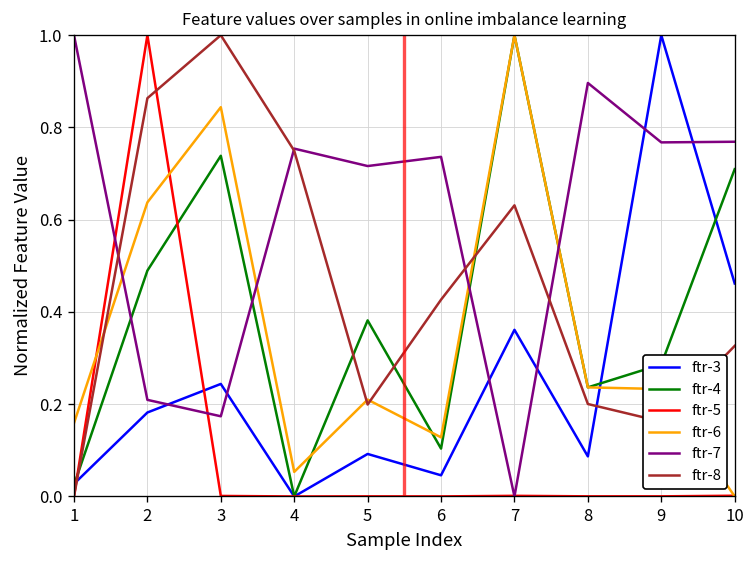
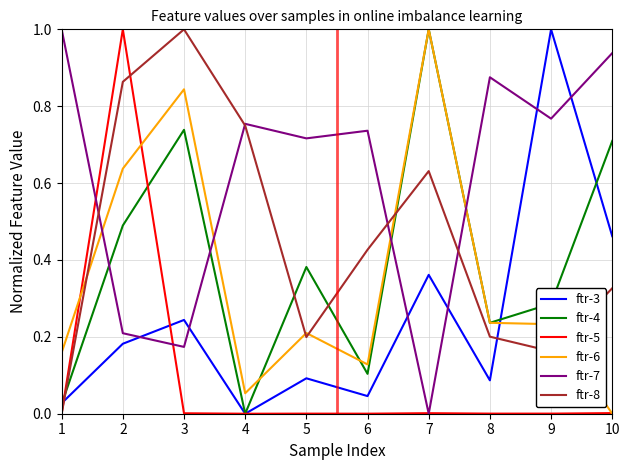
  {
    "ftr-3": {
      "2": 0.18,
      "3": 0.24,
      "5": 0.09,
      "6": 0.05,
      "7": 0.36,
      "8": 0.09,
      "9": 1.00,
      "10": 0.46
    },
    "ftr-4": {
      "2": 0.49,
      "3": 0.74,
      "5": 0.38,
      "6": 0.10,
      "10": 0.71
    },
    "ftr-5": {
      "2": 1.00,
      "3": 0.00,
      "5": 0.00,
      "6": 0.00,
      "8": 0.00,
      "9": 0.00
    },
    "ftr-6": {
      "1": 0.16,
      "2": 0.64,
      "3": 0.84,
      "4": 0.05,
      "5": 0.21,
      "6": 0.13
    },
    "ftr-7": {
      "1": 1.00,
      "2": 0.21,
      "3": 0.17,
      "5": 0.72,
      "6": 0.74,
-     "8": 0.90,
+     "8": 0.88,
      "9": 0.77,
-     "10": 0.77
+     "10": 0.94
    },
    "ftr-8": {
      "2": 0.86,
      "3": 1.00,
      "5": 0.20,
      "6": 0.43,
      "7": 0.63,
      "8": 0.20,
      "10": 0.33
    }
  }
